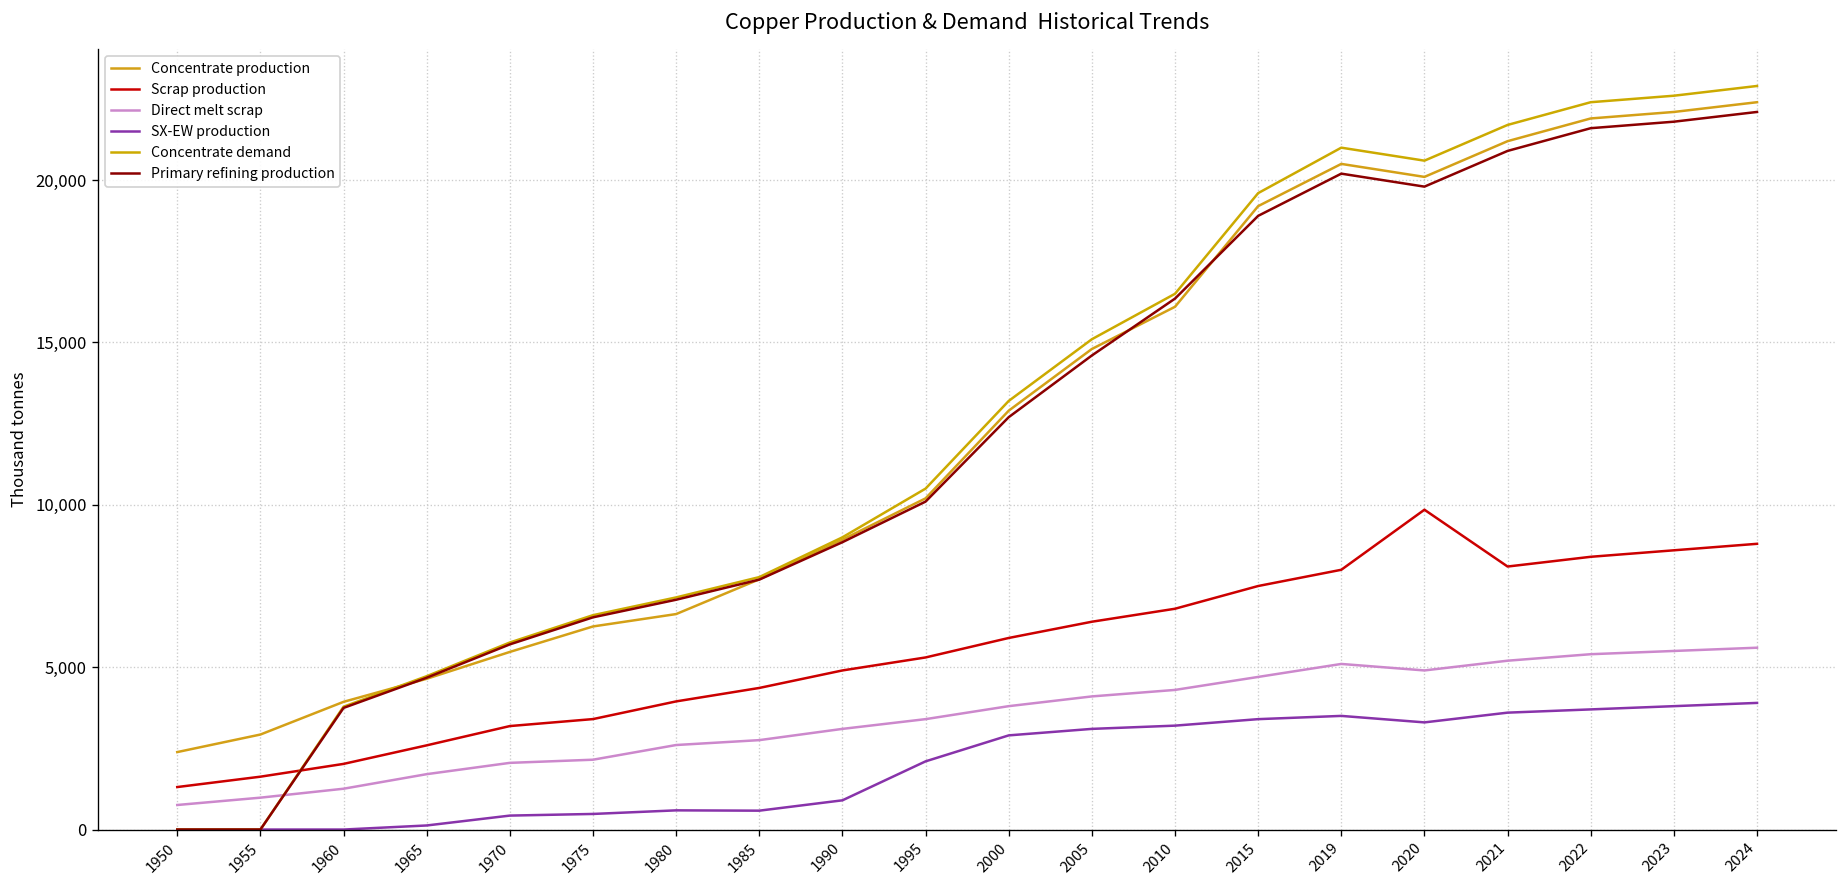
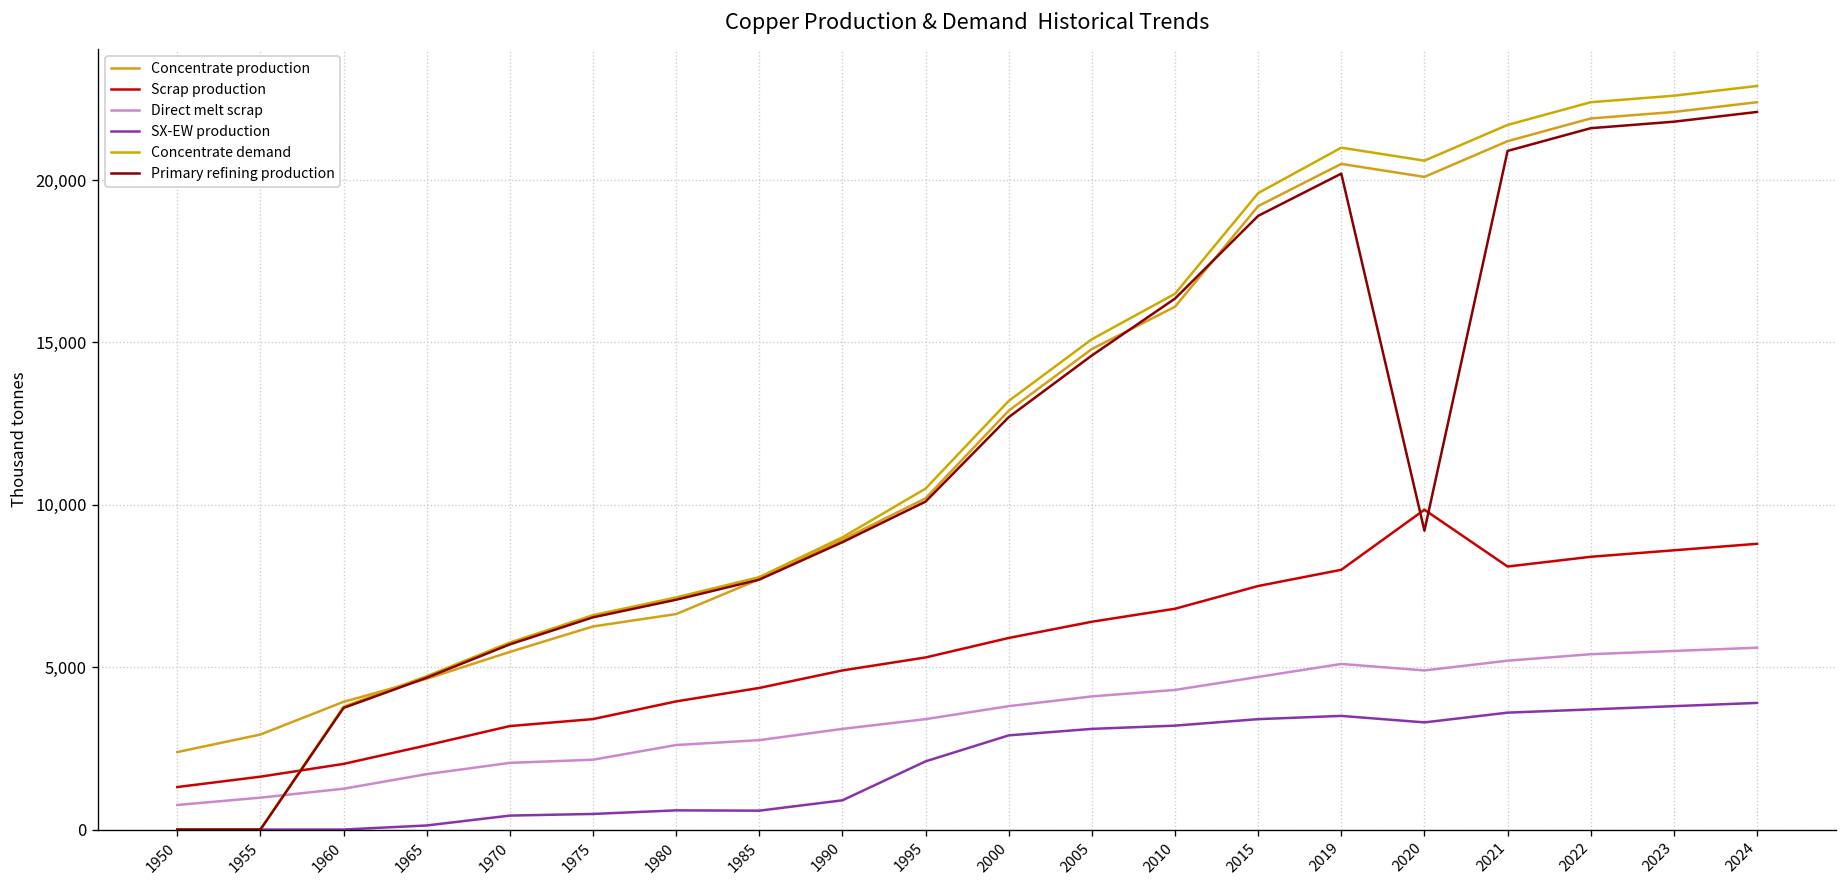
  {
    "Scrap production": {
      "1950": "1,300",
      "1955": "1,600",
      "1960": "2,000",
      "1965": "2,600",
      "1970": "3,200",
      "1975": "3,400",
      "1980": "3,900",
      "1985": "4,400",
      "1990": "4,900",
      "1995": "5,300",
      "2000": "5,900",
      "2005": "6,400",
      "2010": "6,800",
      "2015": "7,500",
      "2019": "8,000",
      "2020": "9,800",
      "2021": "8,100",
      "2022": "8,400",
      "2023": "8,600",
      "2024": "8,800"
    },
    "Direct melt scrap": {
      "1950": "800",
      "1955": "1,000",
      "1960": "1,300",
      "1965": "1,700",
      "1970": "2,100",
      "1975": "2,200",
      "1980": "2,600",
      "1985": "2,800",
      "1990": "3,100",
      "1995": "3,400",
      "2000": "3,800",
      "2005": "4,100",
      "2010": "4,300",
      "2015": "4,700",
      "2019": "5,100",
      "2020": "4,900",
      "2021": "5,200",
      "2022": "5,400",
      "2023": "5,500",
      "2024": "5,600"
    },
    "SX-EW production": {
      "1960": "0",
      "1965": "100",
      "1970": "400",
      "1975": "500",
      "1980": "600",
      "1985": "600",
      "1990": "900",
      "1995": "2,100",
      "2000": "2,900",
      "2005": "3,100",
      "2010": "3,200",
      "2015": "3,400",
      "2019": "3,500",
      "2020": "3,300",
      "2021": "3,600",
      "2022": "3,700",
      "2023": "3,800",
      "2024": "3,900"
    },
    "Primary refining production": {
      "1995": "10,100",
      "2000": "12,700",
      "2005": "14,600",
      "2010": "16,400",
      "2015": "18,900",
      "2019": "20,200",
-     "2020": "19,800",
+     "2020": "9,200",
      "2021": "20,900",
      "2022": "21,600",
      "2023": "21,800",
      "2024": "22,100"
    }
  }
